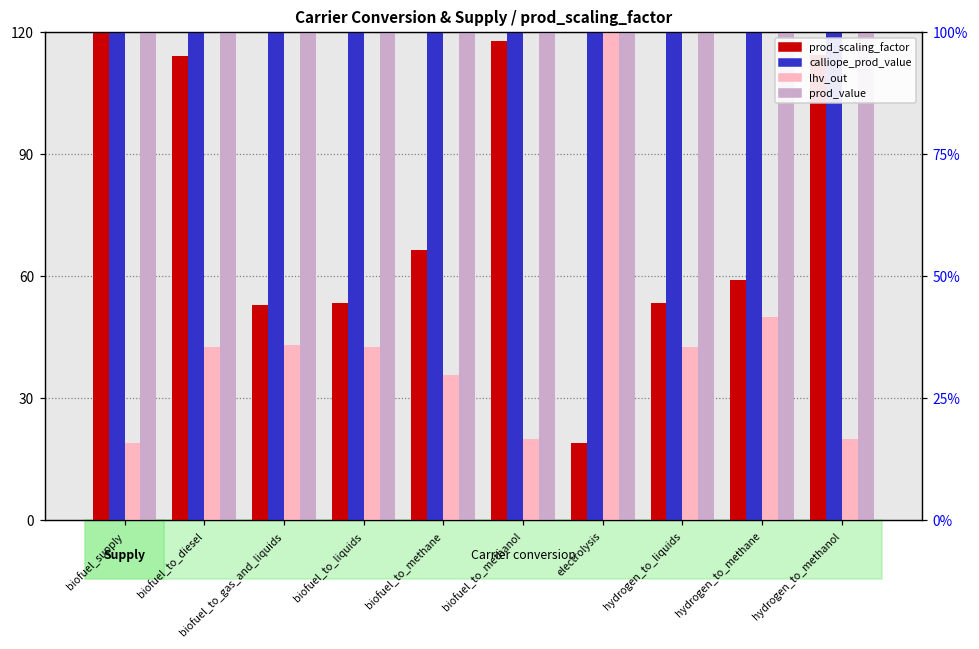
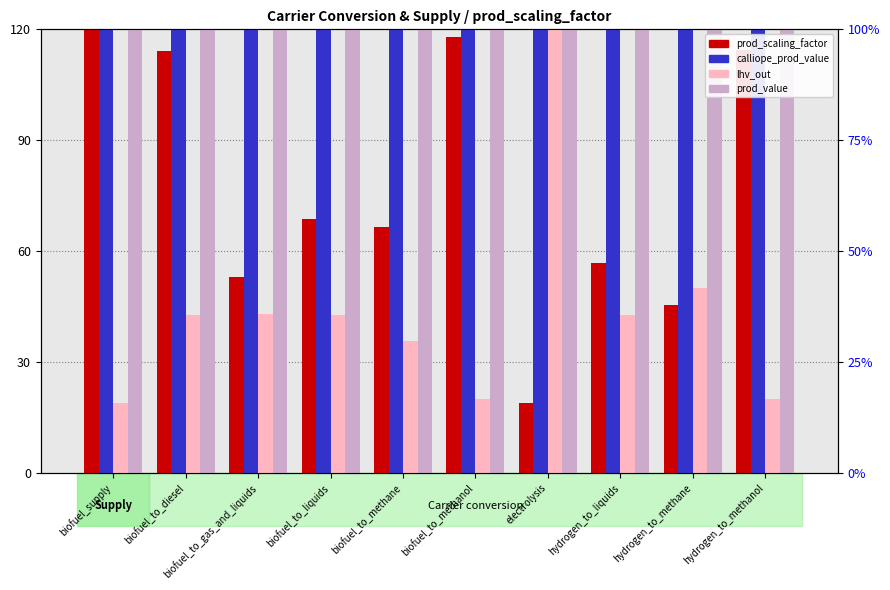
  {
    "prod_scaling_factor": {
      "biofuel_supply": 120,
      "biofuel_to_diesel": 114,
      "biofuel_to_gas_and_liquids": 53,
-     "biofuel_to_liquids": 54,
+     "biofuel_to_liquids": 69,
      "biofuel_to_methane": 67,
      "biofuel_to_methanol": 118,
      "electrolysis": 19,
-     "hydrogen_to_liquids": 54,
-     "hydrogen_to_methane": 59
+     "hydrogen_to_liquids": 57,
+     "hydrogen_to_methane": 46
    },
    "calliope_prod_value": {
      "biofuel_supply": 120,
      "biofuel_to_diesel": 120,
      "biofuel_to_gas_and_liquids": 120,
      "biofuel_to_liquids": 120,
      "biofuel_to_methane": 120,
      "biofuel_to_methanol": 120,
      "electrolysis": 120,
      "hydrogen_to_liquids": 120,
      "hydrogen_to_methane": 120,
      "hydrogen_to_methanol": 120
    }
  }
